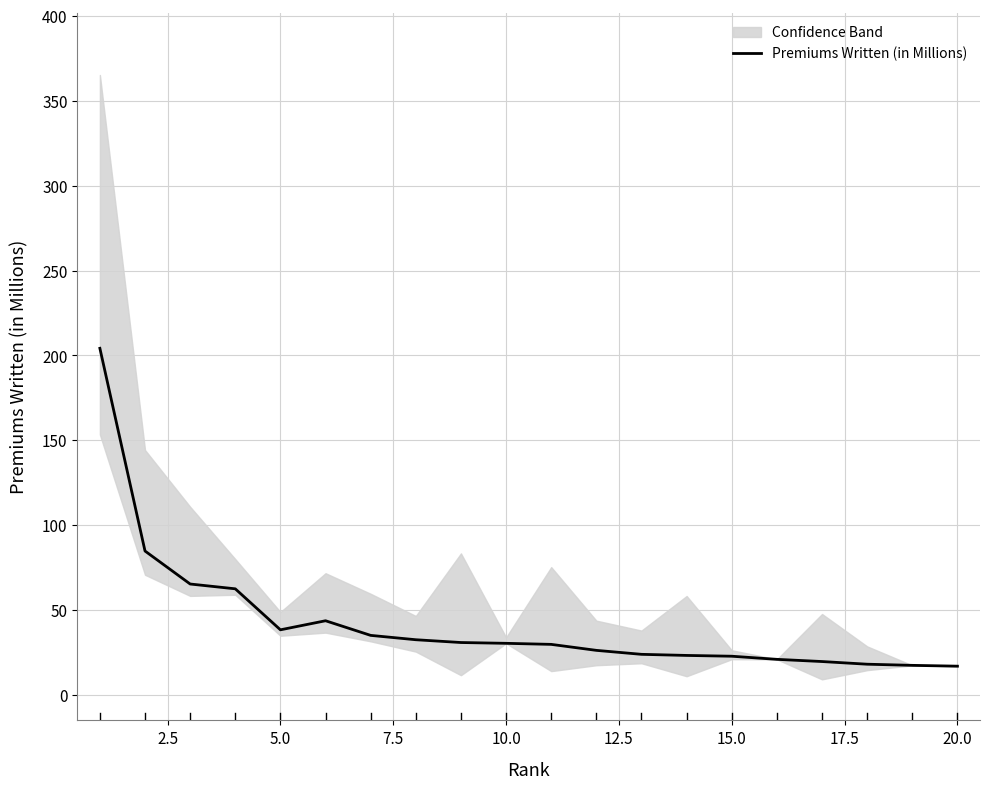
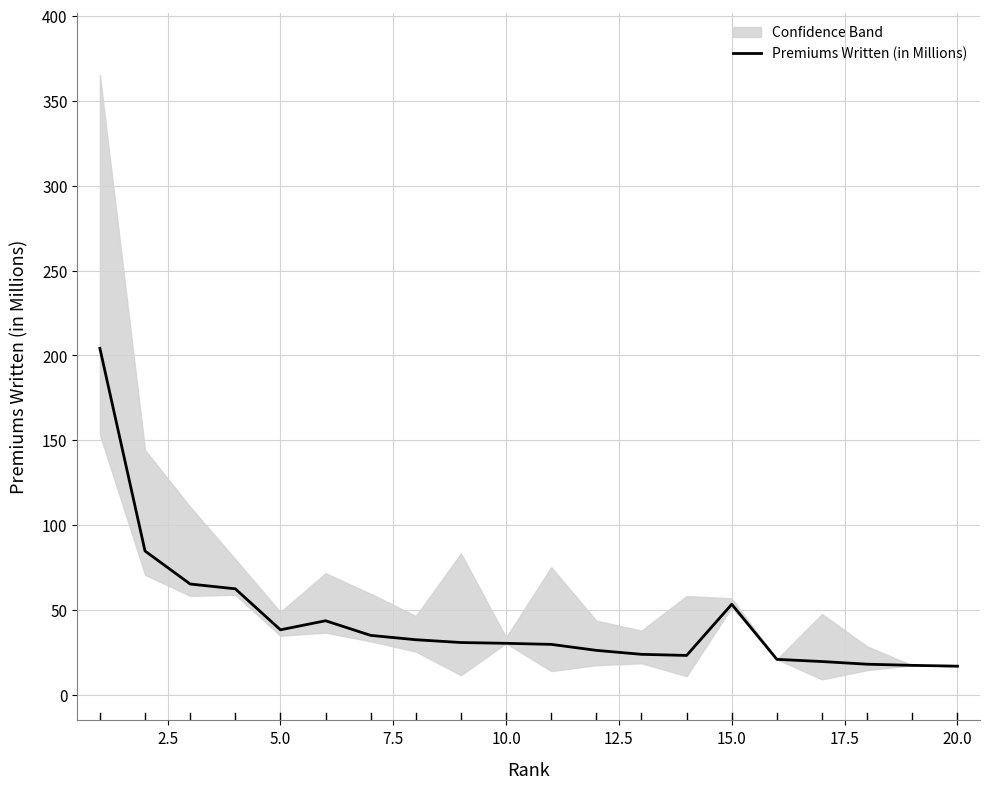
  {
    "Premiums Written (in Millions)": {
      "5.0": 38,
      "10.0": 30,
-     "15.0": 23
+     "15.0": 53
    }
  }
